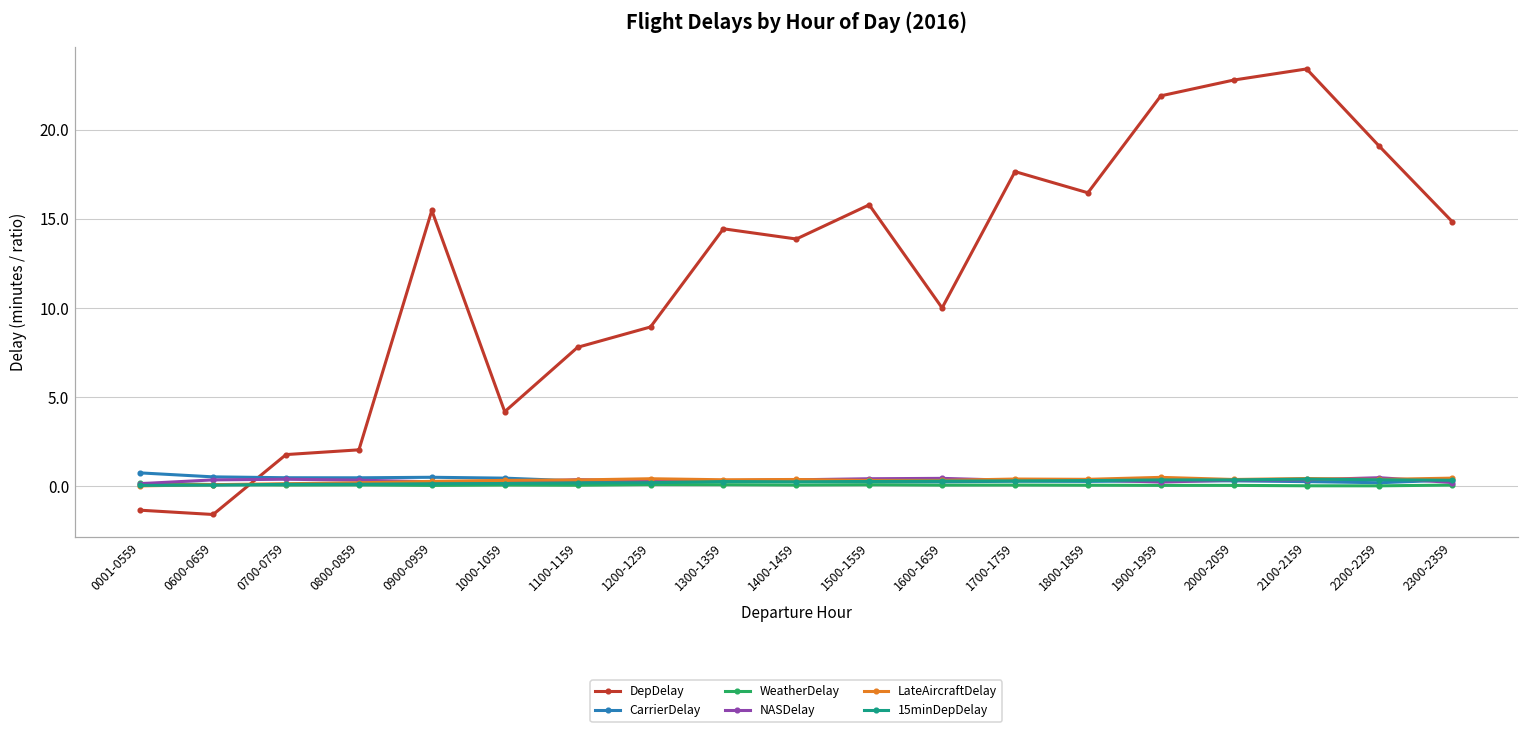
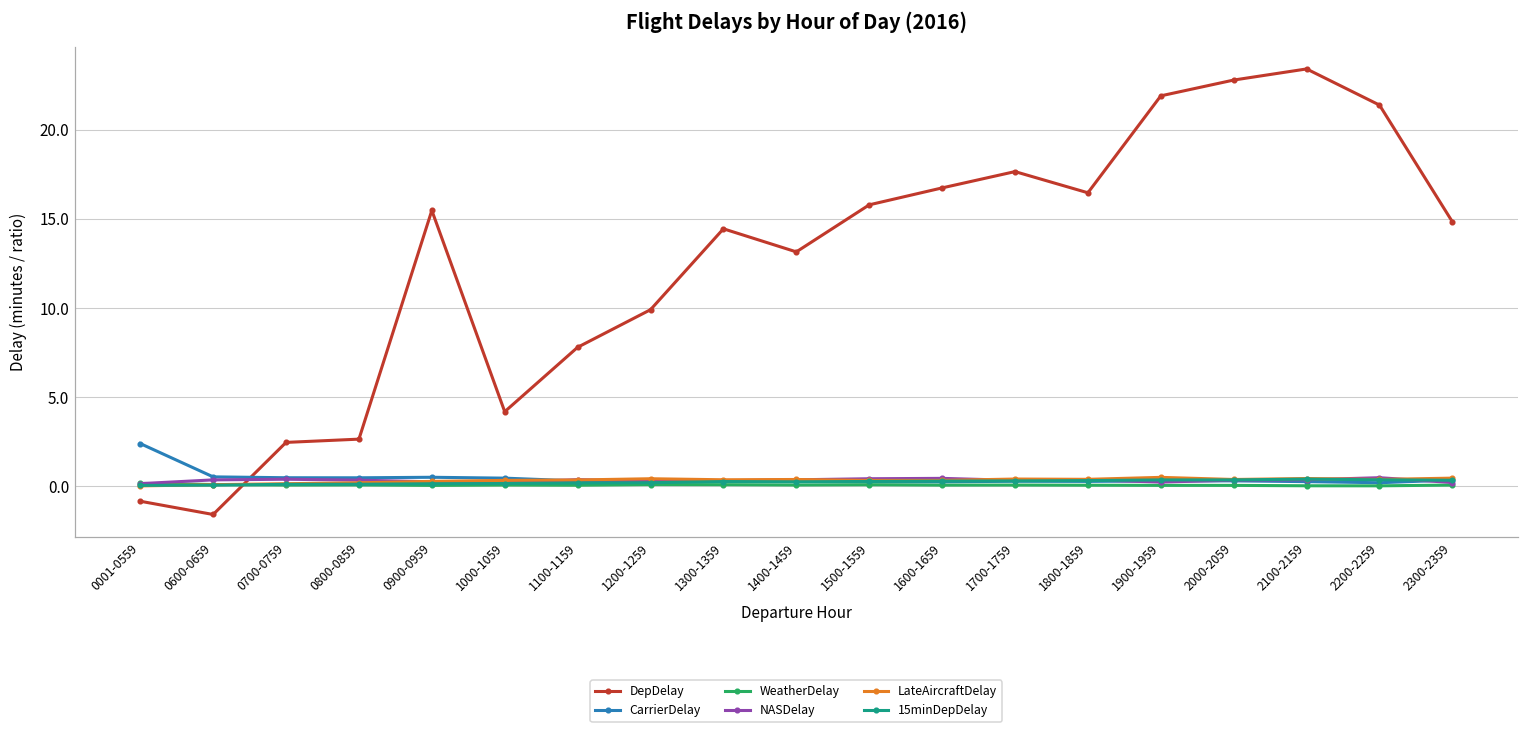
  {
    "DepDelay": {
-     "0001-0559": -1.4,
+     "0001-0559": -0.9,
      "0600-0659": -1.6,
-     "0700-0759": 1.8,
-     "0800-0859": 2.0,
+     "0700-0759": 2.4,
+     "0800-0859": 2.6,
      "0900-0959": 15.5,
      "1000-1059": 4.2,
      "1100-1159": 7.8,
-     "1200-1259": 8.9,
+     "1200-1259": 9.9,
      "1300-1359": 14.4,
-     "1400-1459": 13.9,
+     "1400-1459": 13.1,
      "1500-1559": 15.8,
-     "1600-1659": 10.0,
+     "1600-1659": 16.7,
      "1700-1759": 17.6,
      "1800-1859": 16.5,
      "1900-1959": 21.9,
      "2000-2059": 22.8,
      "2100-2159": 23.4,
-     "2200-2259": 19.1,
+     "2200-2259": 21.4,
      "2300-2359": 14.8
    },
    "CarrierDelay": {
-     "0001-0559": 0.7,
+     "0001-0559": 2.4,
      "0600-0659": 0.5,
      "0900-0959": 0.5,
      "2200-2259": 0.2
    },
    "NASDelay": {
      "0600-0659": 0.3
    }
  }
